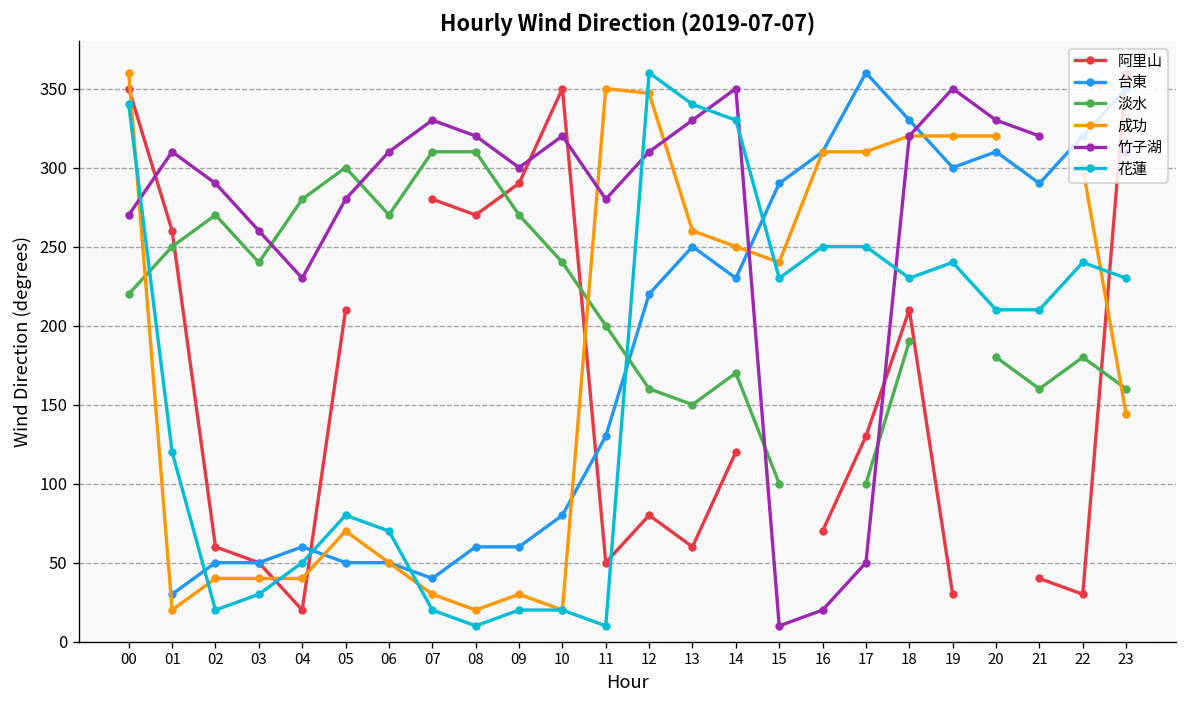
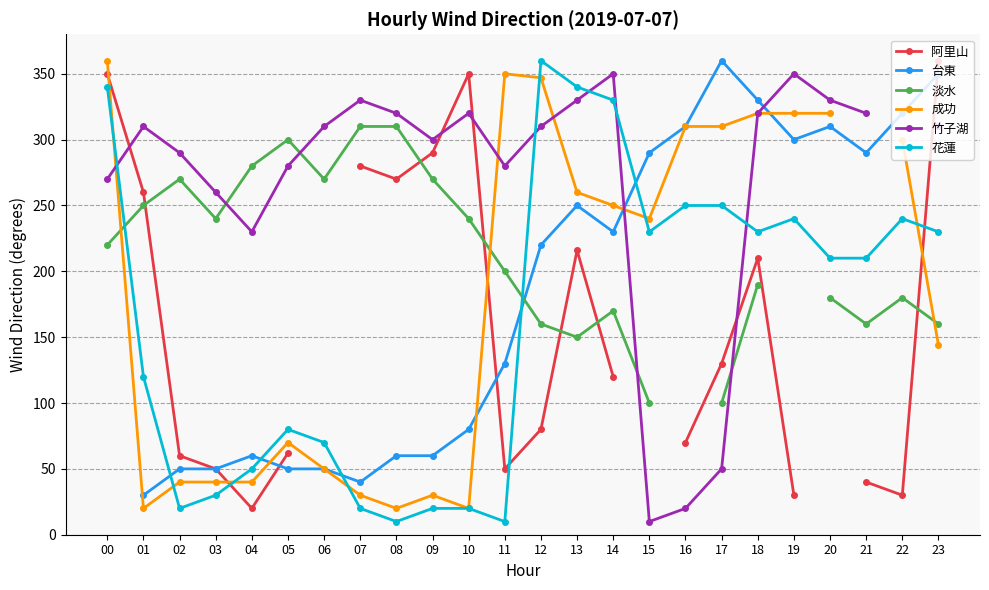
  {
    "阿里山": {
      "00": 350,
      "01": 260,
      "02": 60,
      "04": 20,
-     "05": 210,
+     "05": 62,
      "07": 280,
      "08": 270,
      "09": 290,
      "10": 350,
      "11": 50,
      "12": 80,
-     "13": 60,
+     "13": 216,
      "14": 120,
      "16": 70,
      "17": 130,
      "18": 210,
      "19": 30,
      "21": 40,
      "22": 30
    },
    "淡水": {
      "00": 220,
      "01": 250,
      "02": 270,
      "03": 240,
      "04": 280,
      "05": 300,
      "06": 270,
      "07": 310,
      "08": 310,
      "09": 270,
      "10": 240,
      "11": 200,
      "12": 160,
      "13": 150,
      "14": 170,
      "15": 100,
      "17": 100,
      "18": 190,
      "20": 180,
      "21": 160,
      "22": 180,
      "23": 160
    },
    "成功": {
      "00": 360,
      "01": 20,
      "02": 40,
      "03": 40,
      "04": 40,
      "05": 70,
      "07": 30,
      "08": 20,
      "09": 30,
      "11": 350,
      "12": 347,
      "13": 260,
      "14": 250,
      "15": 240,
      "17": 310,
      "19": 320,
      "20": 320,
      "23": 144
    },
    "竹子湖": {
      "00": 270,
      "01": 310,
      "02": 290,
      "03": 260,
      "04": 230,
      "05": 280,
      "06": 310,
      "07": 330,
      "08": 320,
      "09": 300,
      "10": 320,
      "11": 280,
      "12": 310,
      "13": 330,
      "14": 350,
      "15": 10,
      "16": 20,
      "17": 50,
      "19": 350,
      "20": 330,
      "21": 320
    }
  }
